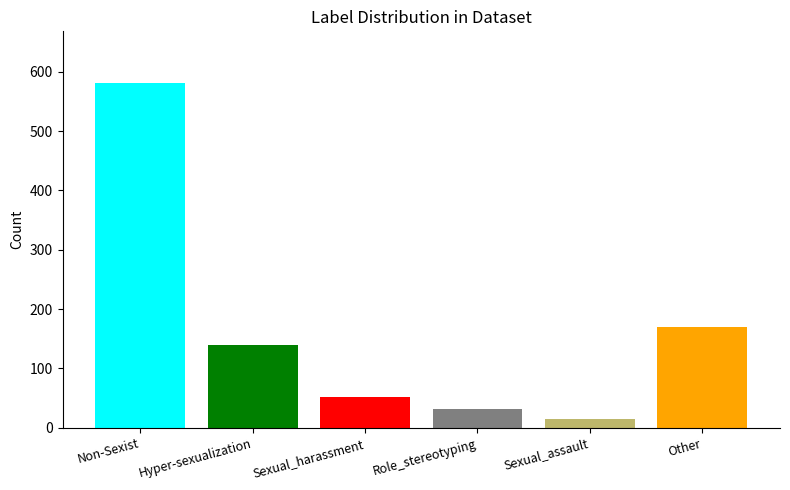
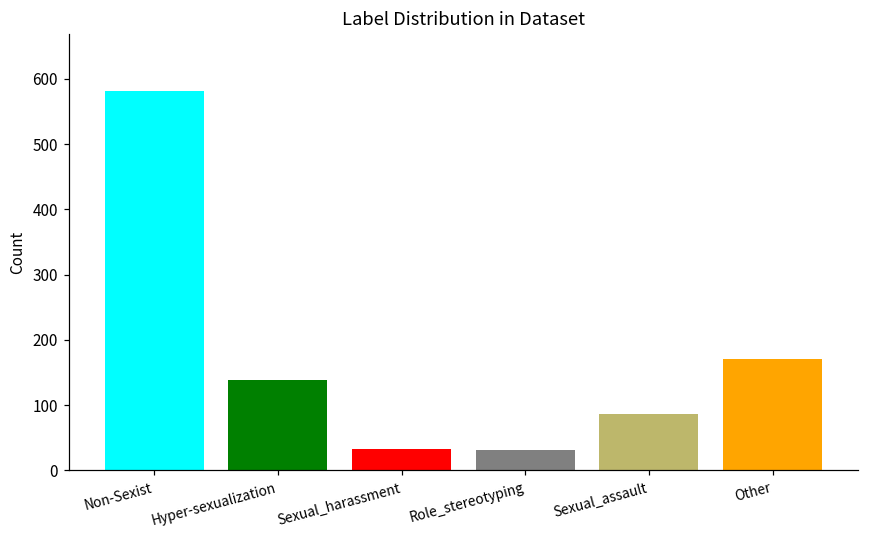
  {
    "Non-Sexist": 580,
    "Hyper-sexualization": 140,
-   "Sexual_harassment": 50,
+   "Sexual_harassment": 30,
    "Role_stereotyping": 30,
-   "Sexual_assault": 10,
+   "Sexual_assault": 90,
    "Other": 170
  }
